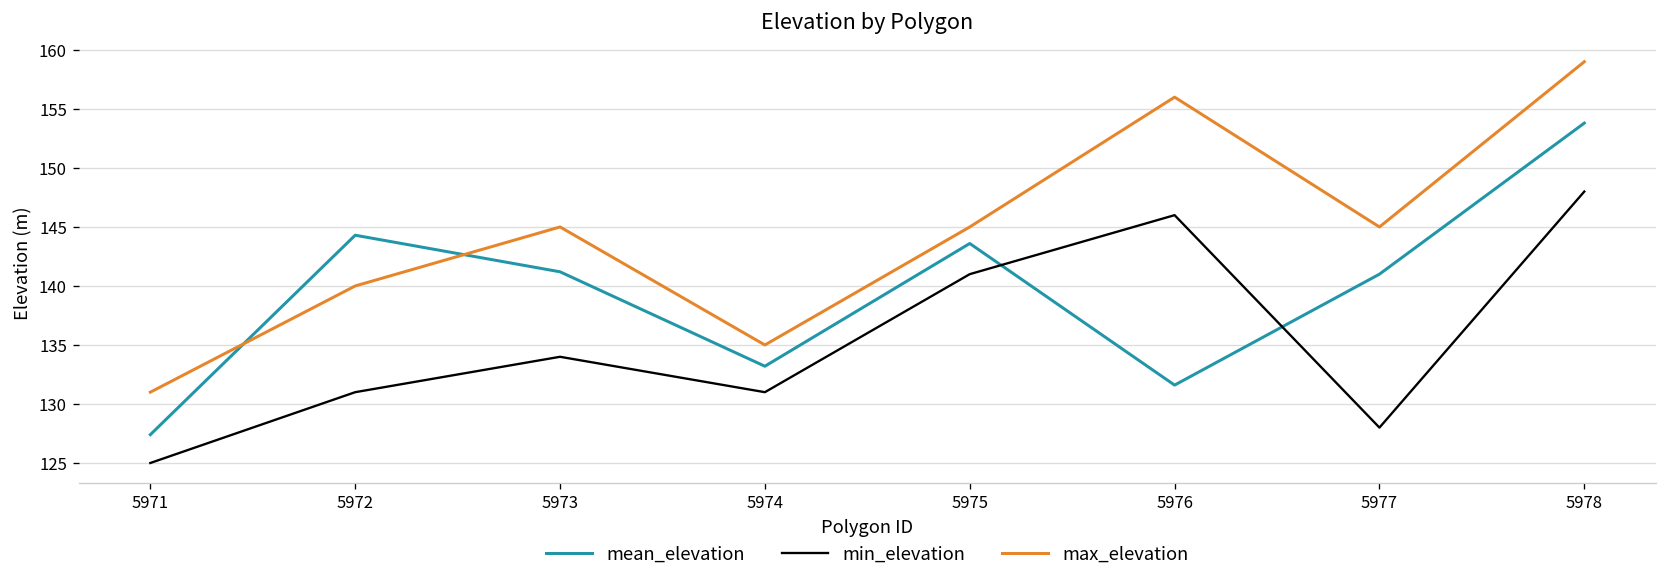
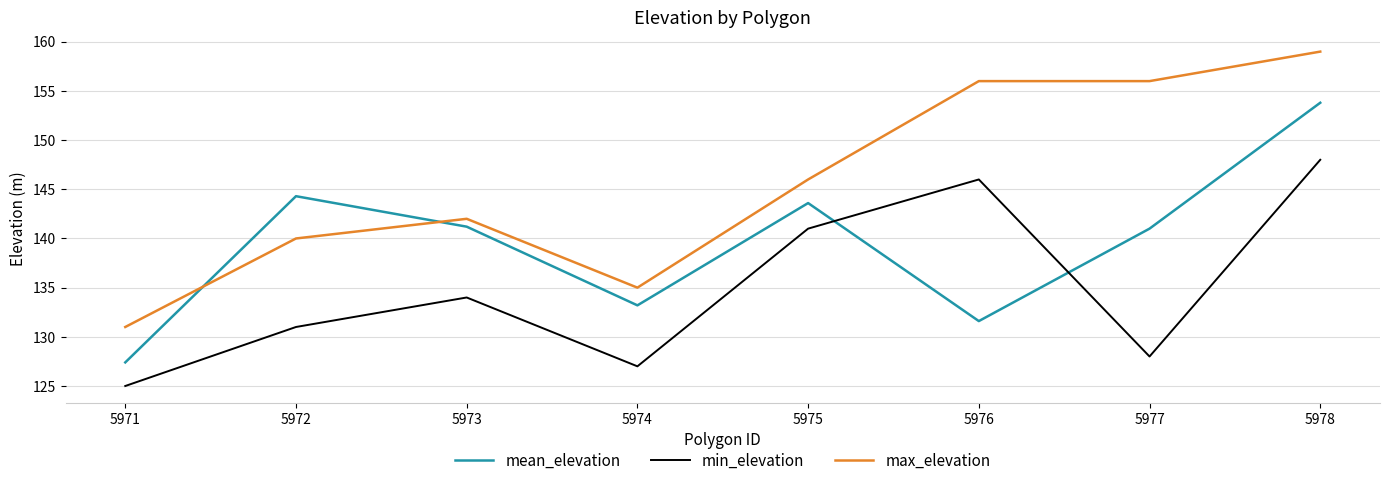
  {
    "mean_elevation": {
      "5971": 127,
      "5972": 144,
      "5973": 141,
      "5974": 133,
      "5975": 144,
      "5976": 132,
      "5977": 141,
      "5978": 154
    },
    "min_elevation": {
      "5971": 125,
      "5972": 131,
      "5973": 134,
-     "5974": 131,
+     "5974": 127,
      "5975": 141,
      "5976": 146,
      "5977": 128,
      "5978": 148
    },
    "max_elevation": {
      "5971": 131,
      "5972": 140,
-     "5973": 145,
+     "5973": 142,
      "5974": 135,
-     "5975": 145,
+     "5975": 146,
      "5976": 156,
-     "5977": 145,
+     "5977": 156,
      "5978": 159
    }
  }
